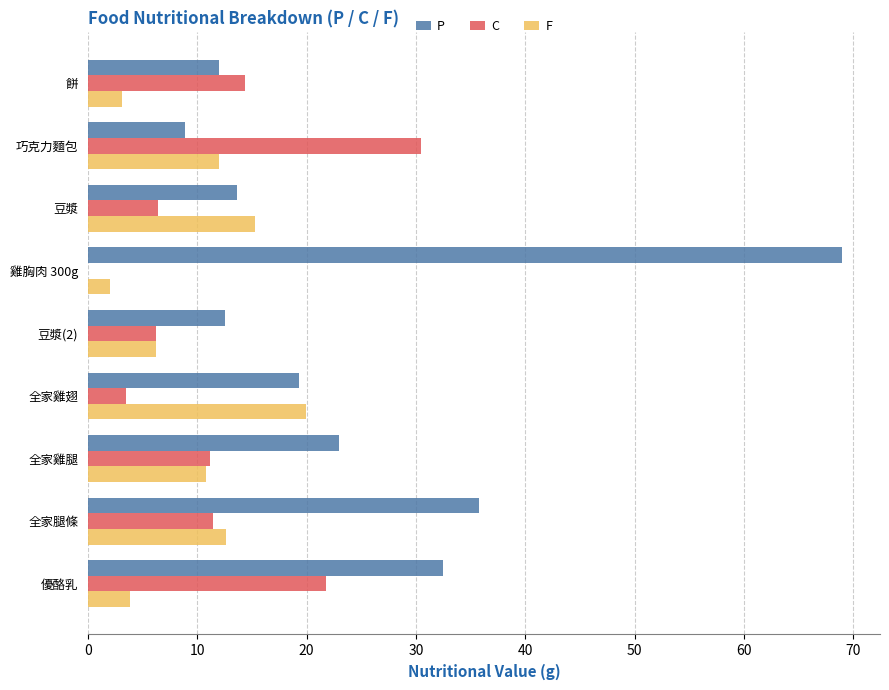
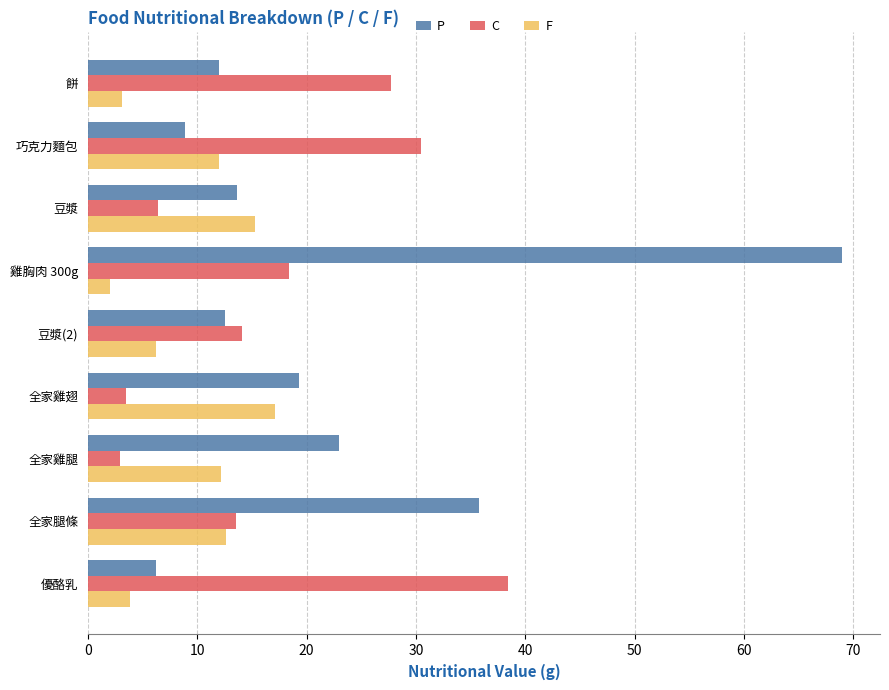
  {
    "P": {
      "餅": 12.0,
      "巧克力麵包": 8.9,
      "豆漿": 13.6,
      "雞胸肉 300g": 69.0,
      "豆漿(2)": 12.5,
      "全家雞翅": 19.3,
      "全家雞腿": 23.0,
      "全家腿條": 35.8,
-     "優酪乳": 32.5
+     "優酪乳": 6.2
    },
    "C": {
-     "餅": 14.4,
+     "餅": 27.7,
      "巧克力麵包": 30.5,
      "豆漿": 6.4,
-     "雞胸肉 300g": 0.0,
-     "豆漿(2)": 6.2,
+     "雞胸肉 300g": 18.4,
+     "豆漿(2)": 14.1,
      "全家雞翅": 3.5,
-     "全家雞腿": 11.2,
-     "全家腿條": 11.4,
-     "優酪乳": 21.8
+     "全家雞腿": 2.9,
+     "全家腿條": 13.5,
+     "優酪乳": 38.4
    },
    "F": {
      "餅": 3.1,
      "巧克力麵包": 12.0,
      "豆漿": 15.3,
      "雞胸肉 300g": 2.0,
      "豆漿(2)": 6.2,
-     "全家雞翅": 19.9,
-     "全家雞腿": 10.8,
+     "全家雞翅": 17.1,
+     "全家雞腿": 12.2,
      "全家腿條": 12.6,
      "優酪乳": 3.8
    }
  }
